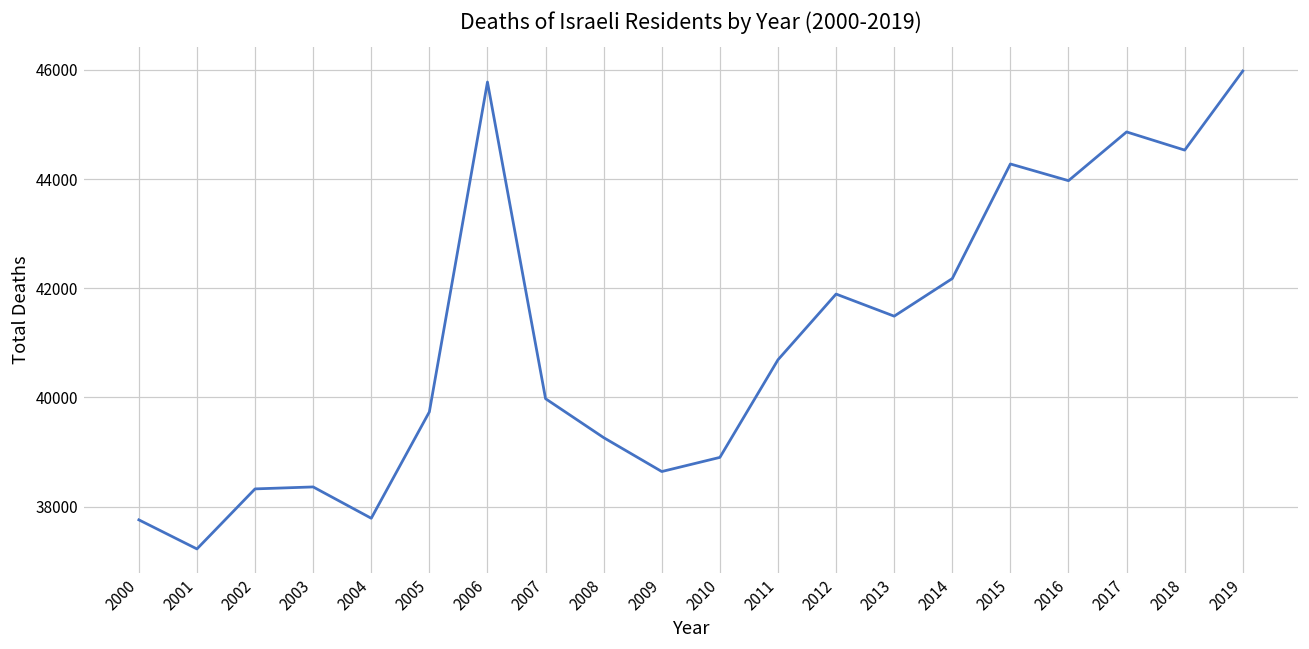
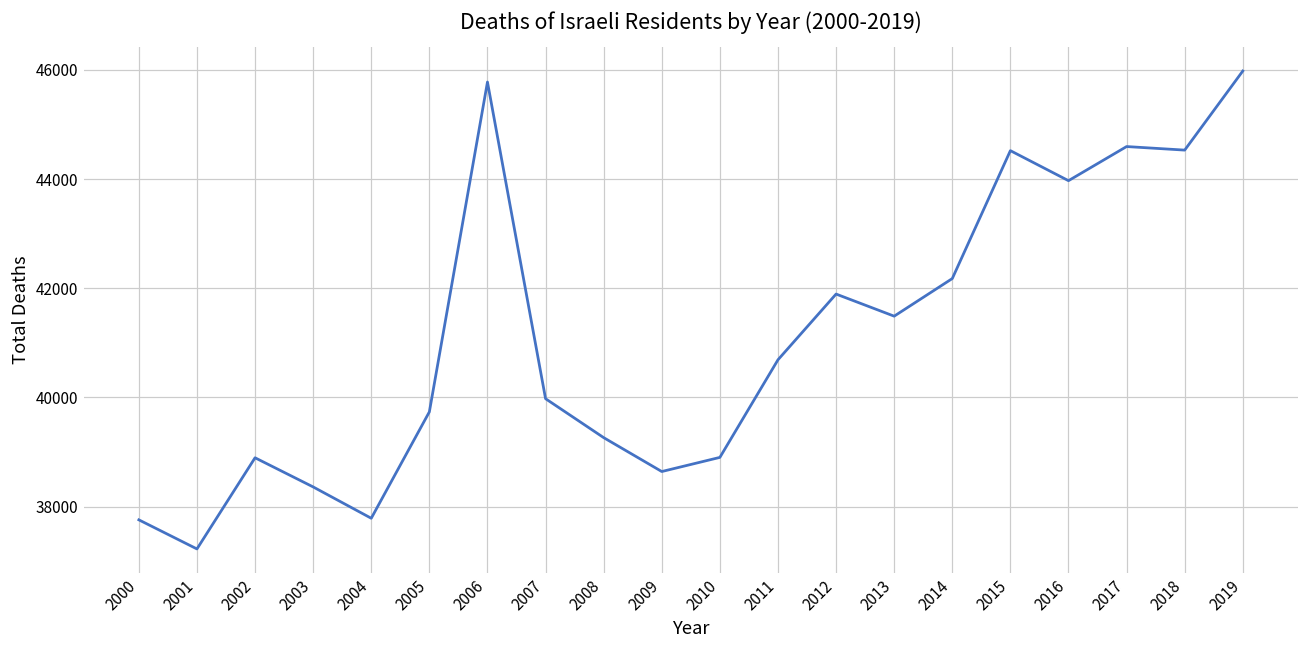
  {
    "2000": 37800,
    "2001": 37200,
-   "2002": 38300,
+   "2002": 38900,
    "2003": 38400,
    "2004": 37800,
    "2005": 39700,
    "2006": 45800,
    "2007": 40000,
    "2008": 39300,
    "2009": 38600,
    "2010": 38900,
    "2011": 40700,
    "2012": 41900,
    "2013": 41500,
    "2014": 42200,
-   "2015": 44300,
+   "2015": 44500,
    "2016": 44000,
-   "2017": 44900,
+   "2017": 44600,
    "2018": 44500,
    "2019": 46000
  }
